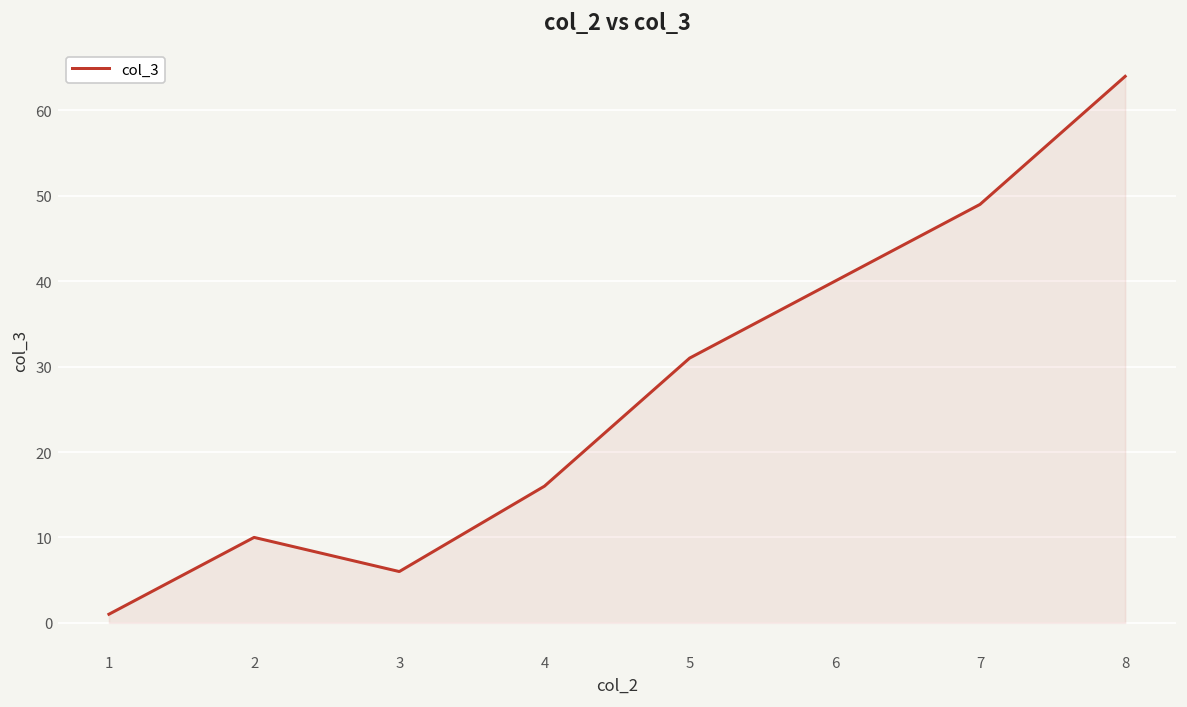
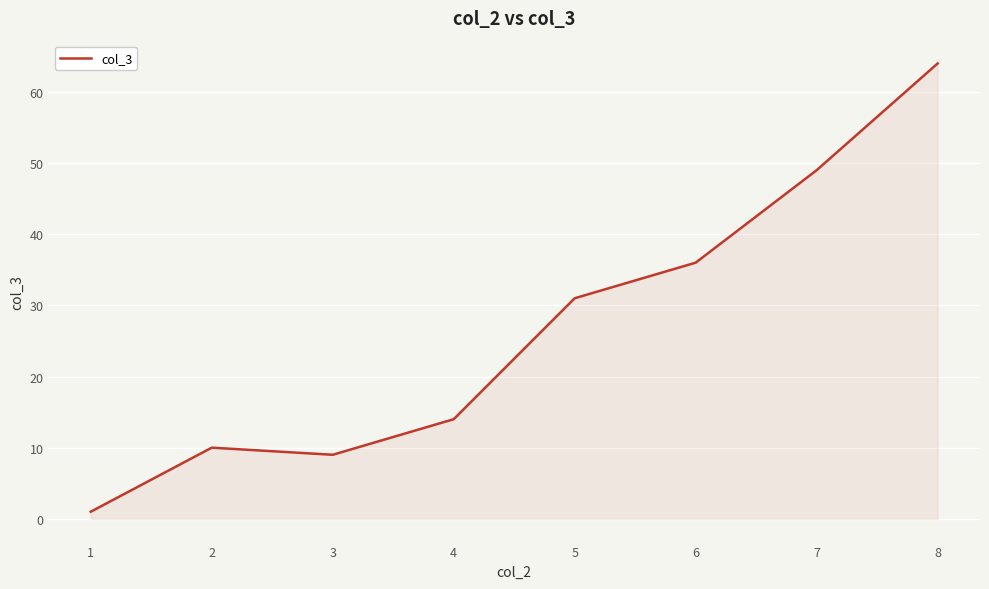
  {
    "1": 1,
    "2": 10,
-   "3": 6,
-   "4": 16,
+   "3": 9,
+   "4": 14,
    "5": 31,
-   "6": 40,
+   "6": 36,
    "7": 49,
    "8": 64
  }
